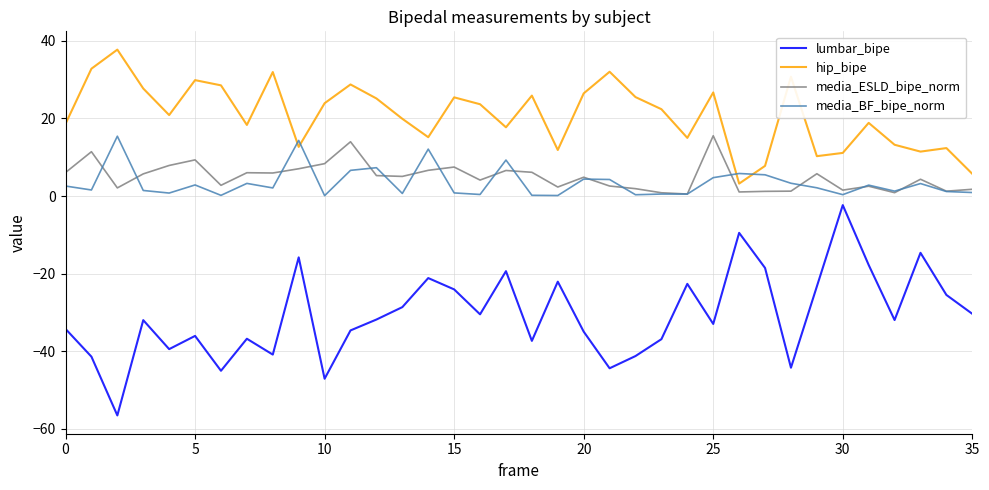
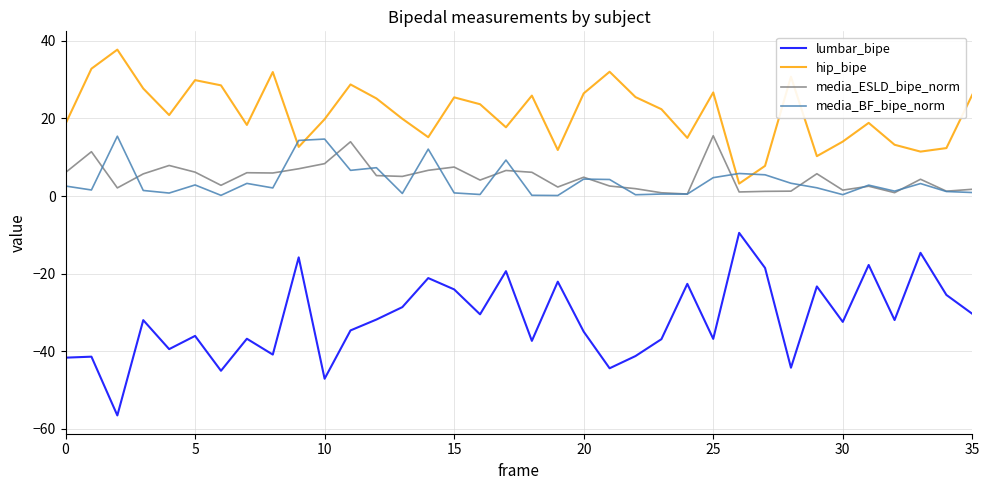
  {
    "lumbar_bipe": {
-     "0": -34,
+     "0": -42,
      "5": -36,
      "10": -47,
      "15": -24,
      "20": -35,
-     "25": -33,
-     "30": -2,
+     "25": -37,
+     "30": -32,
      "35": -30
    },
    "hip_bipe": {
      "0": 19,
      "5": 30,
-     "10": 24,
+     "10": 20,
      "15": 25,
      "20": 26,
      "25": 27,
-     "30": 11,
-     "35": 6
+     "30": 14,
+     "35": 26
    },
    "media_ESLD_bipe_norm": {
      "0": 6,
-     "5": 9,
+     "5": 6,
      "10": 8,
      "15": 7,
      "25": 16,
      "30": 2,
      "35": 2
    },
    "media_BF_bipe_norm": {
      "0": 3,
      "5": 3,
-     "10": 0,
+     "10": 15,
      "15": 1,
      "25": 5,
      "30": 0,
      "35": 1
    }
  }
